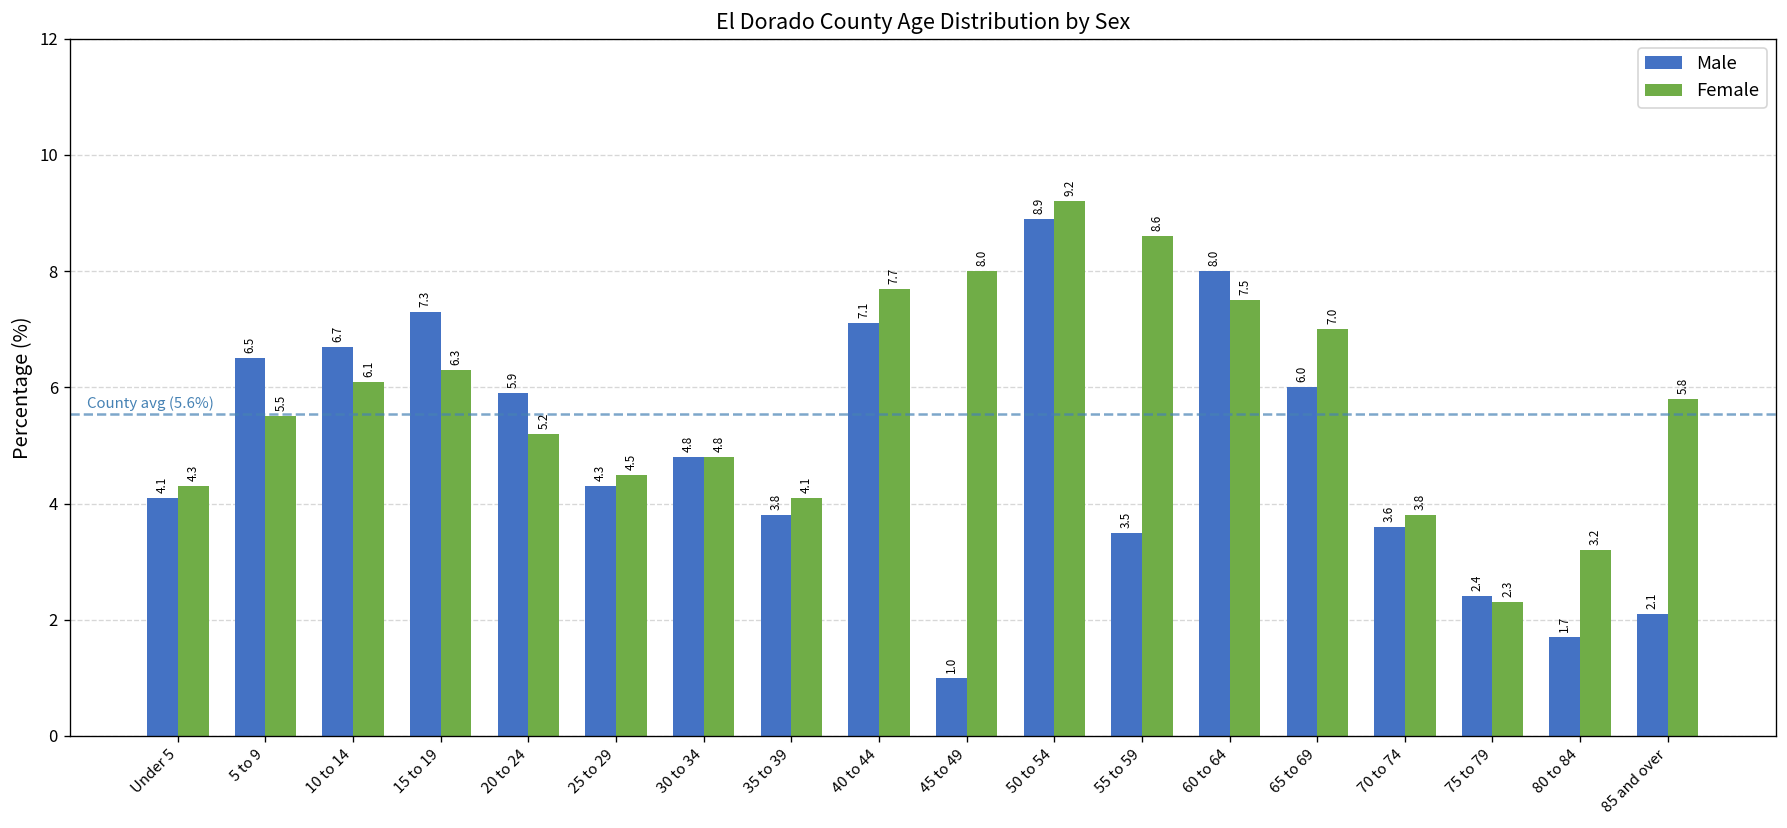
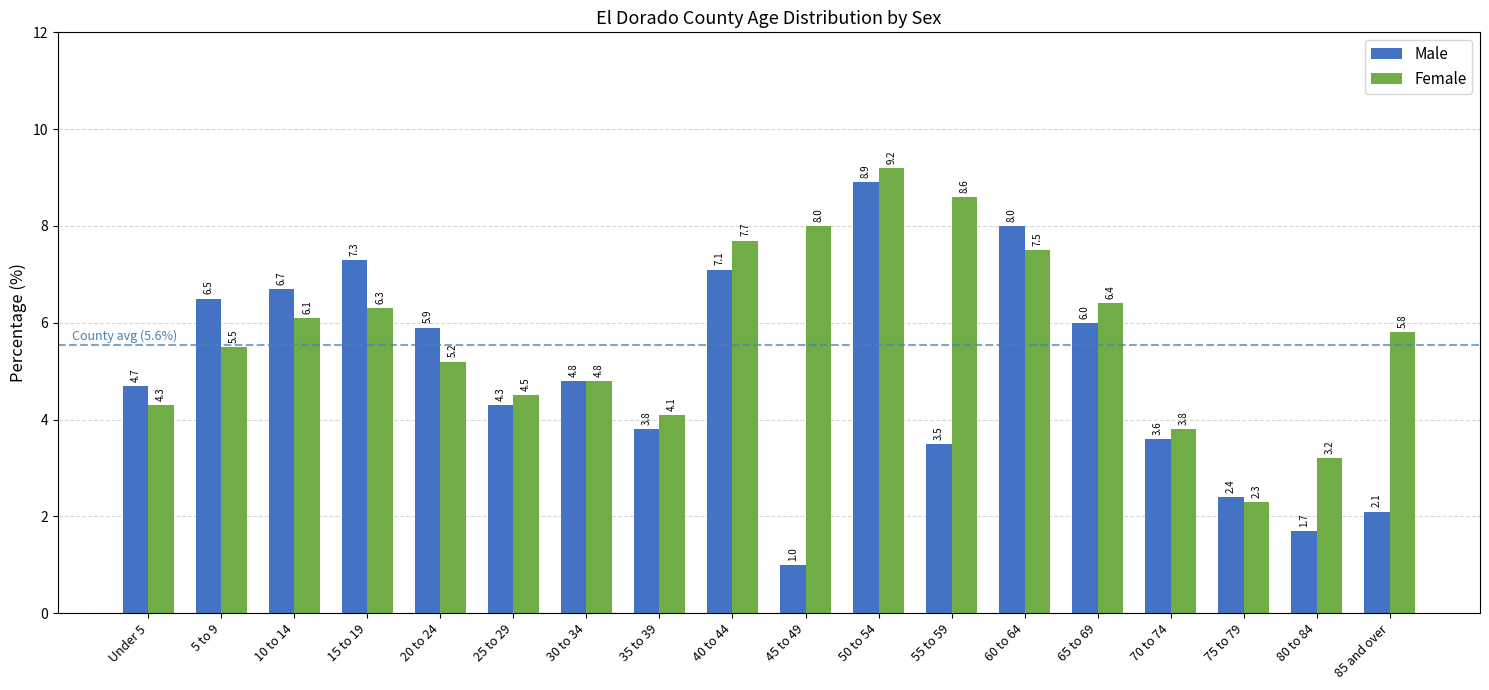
  {
    "Male": {
-     "Under 5": 4.1,
+     "Under 5": 4.7,
      "5 to 9": 6.5,
      "10 to 14": 6.7,
      "15 to 19": 7.3,
      "20 to 24": 5.9,
      "25 to 29": 4.3,
      "30 to 34": 4.8,
      "35 to 39": 3.8,
      "40 to 44": 7.1,
      "45 to 49": 1.0,
      "50 to 54": 8.9,
      "55 to 59": 3.5,
      "60 to 64": 8.0,
      "65 to 69": 6.0,
      "70 to 74": 3.6,
      "75 to 79": 2.4,
      "80 to 84": 1.7,
      "85 and over": 2.1
    },
    "Female": {
      "Under 5": 4.3,
      "5 to 9": 5.5,
      "10 to 14": 6.1,
      "15 to 19": 6.3,
      "20 to 24": 5.2,
      "25 to 29": 4.5,
      "30 to 34": 4.8,
      "35 to 39": 4.1,
      "40 to 44": 7.7,
      "45 to 49": 8.0,
      "50 to 54": 9.2,
      "55 to 59": 8.6,
      "60 to 64": 7.5,
-     "65 to 69": 7.0,
+     "65 to 69": 6.4,
      "70 to 74": 3.8,
      "75 to 79": 2.3,
      "80 to 84": 3.2,
      "85 and over": 5.8
    }
  }
